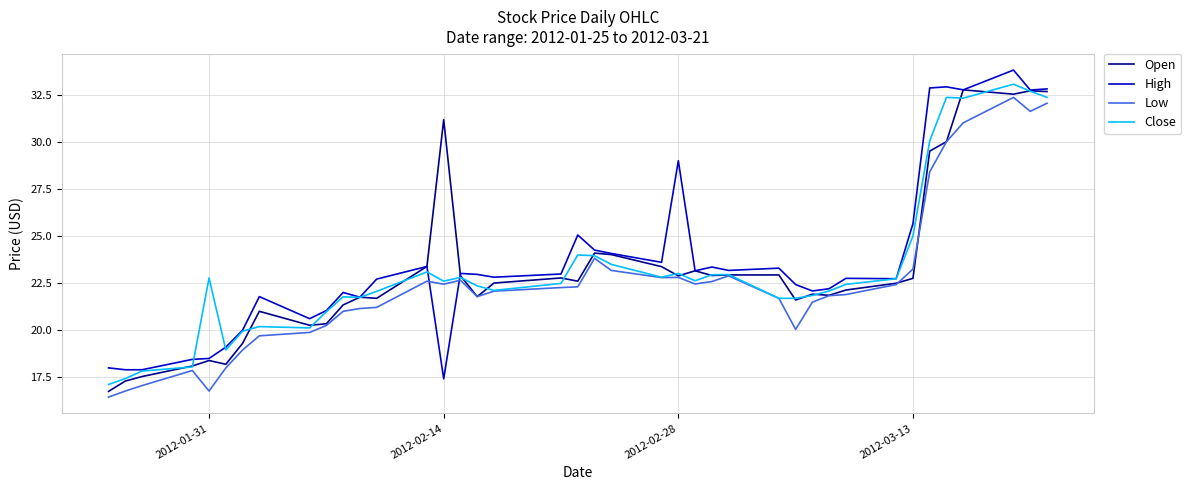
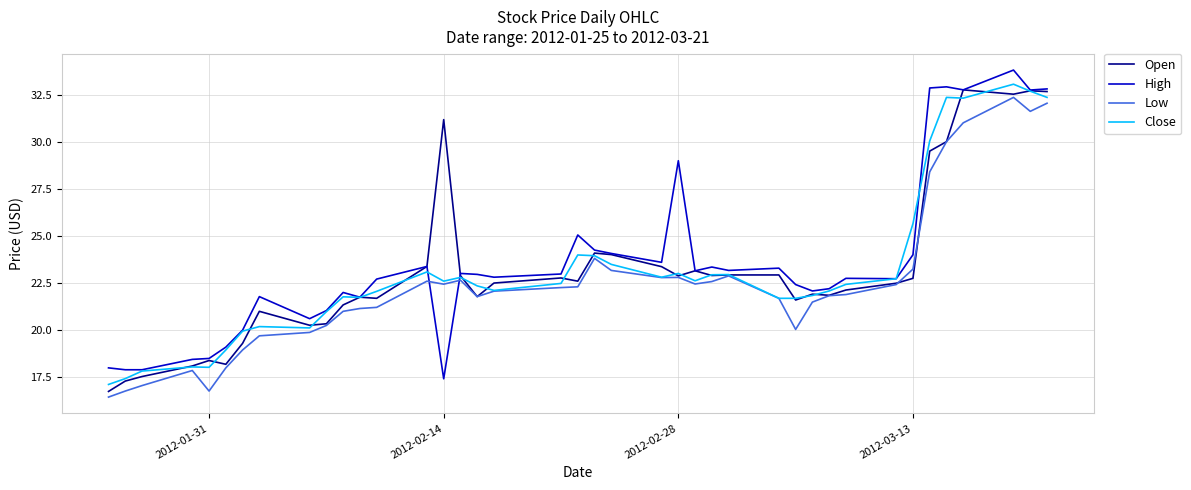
  {
    "Open": {
      "2012-02-14": 31.2,
      "2012-03-13": 22.8
    },
    "High": {
      "2012-02-14": 17.4,
      "2012-02-28": 29.0,
-     "2012-03-13": 25.7
+     "2012-03-13": 24.0
    },
    "Low": {
      "2012-01-31": 16.8,
      "2012-02-14": 22.4,
      "2012-03-13": 23.2
    },
    "Close": {
-     "2012-01-31": 22.8,
+     "2012-01-31": 18.0,
      "2012-02-14": 22.6,
-     "2012-03-13": 25.0
+     "2012-03-13": 25.7
    }
  }
